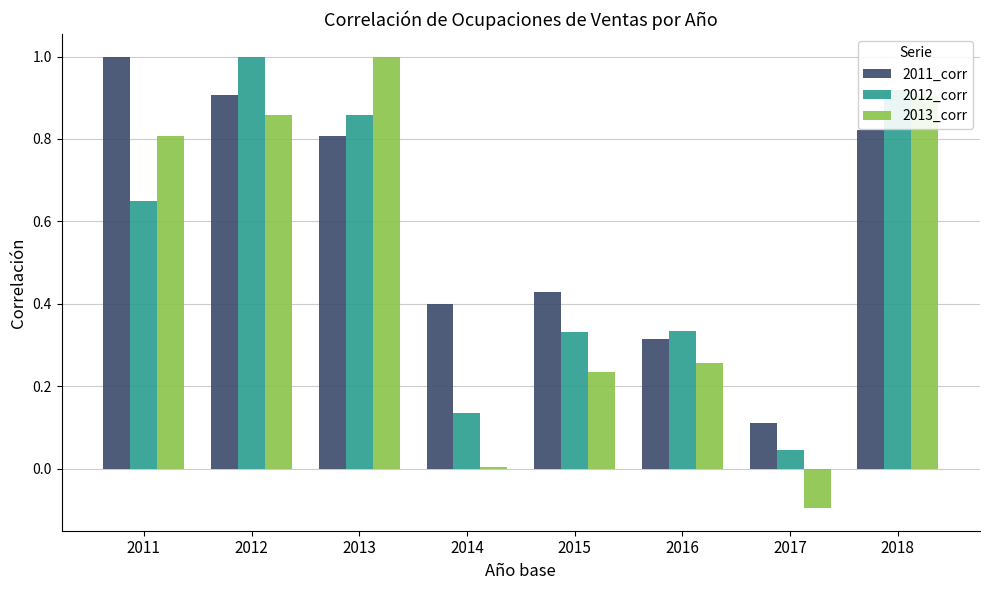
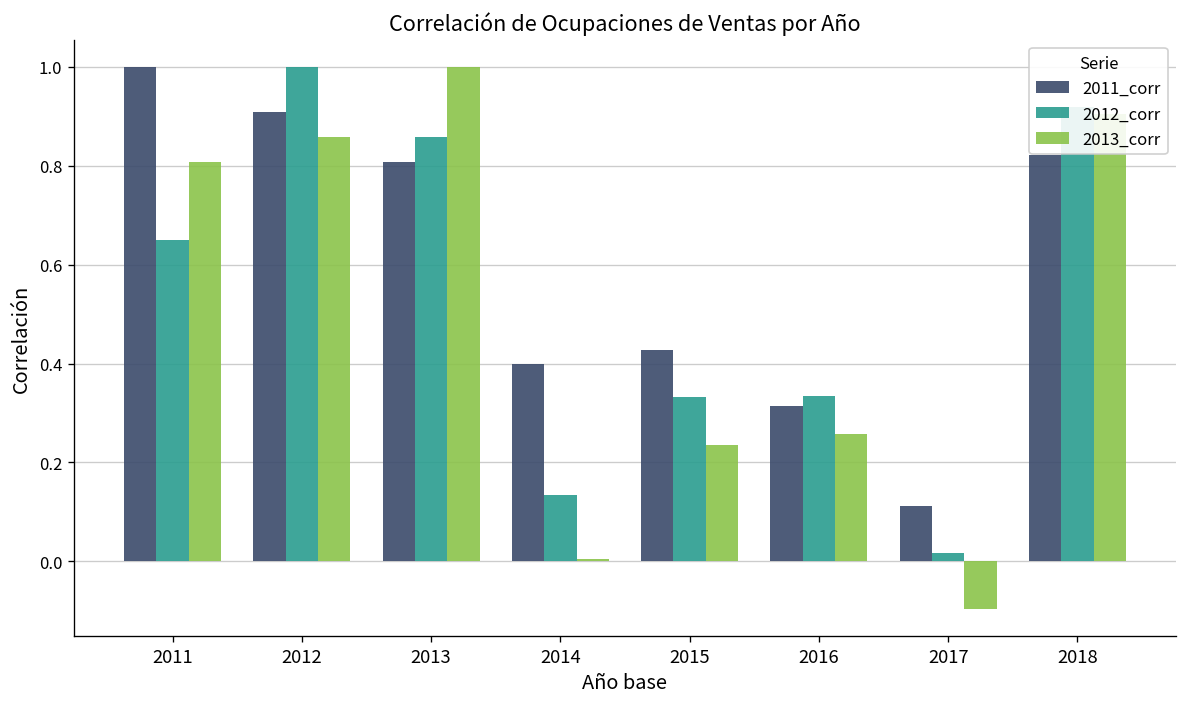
  {
    "2011_corr": {
      "2011": 1.00,
      "2012": 0.91,
      "2013": 0.81,
      "2014": 0.40,
      "2015": 0.43,
      "2016": 0.31,
      "2017": 0.11,
      "2018": 0.82
    },
    "2012_corr": {
      "2011": 0.65,
      "2012": 1.00,
      "2013": 0.86,
      "2014": 0.13,
      "2015": 0.33,
      "2016": 0.33,
-     "2017": 0.05
+     "2017": 0.02
    },
    "2013_corr": {
      "2011": 0.81,
      "2012": 0.86,
      "2013": 1.00,
      "2015": 0.23,
      "2016": 0.26,
      "2017": -0.10
    }
  }
